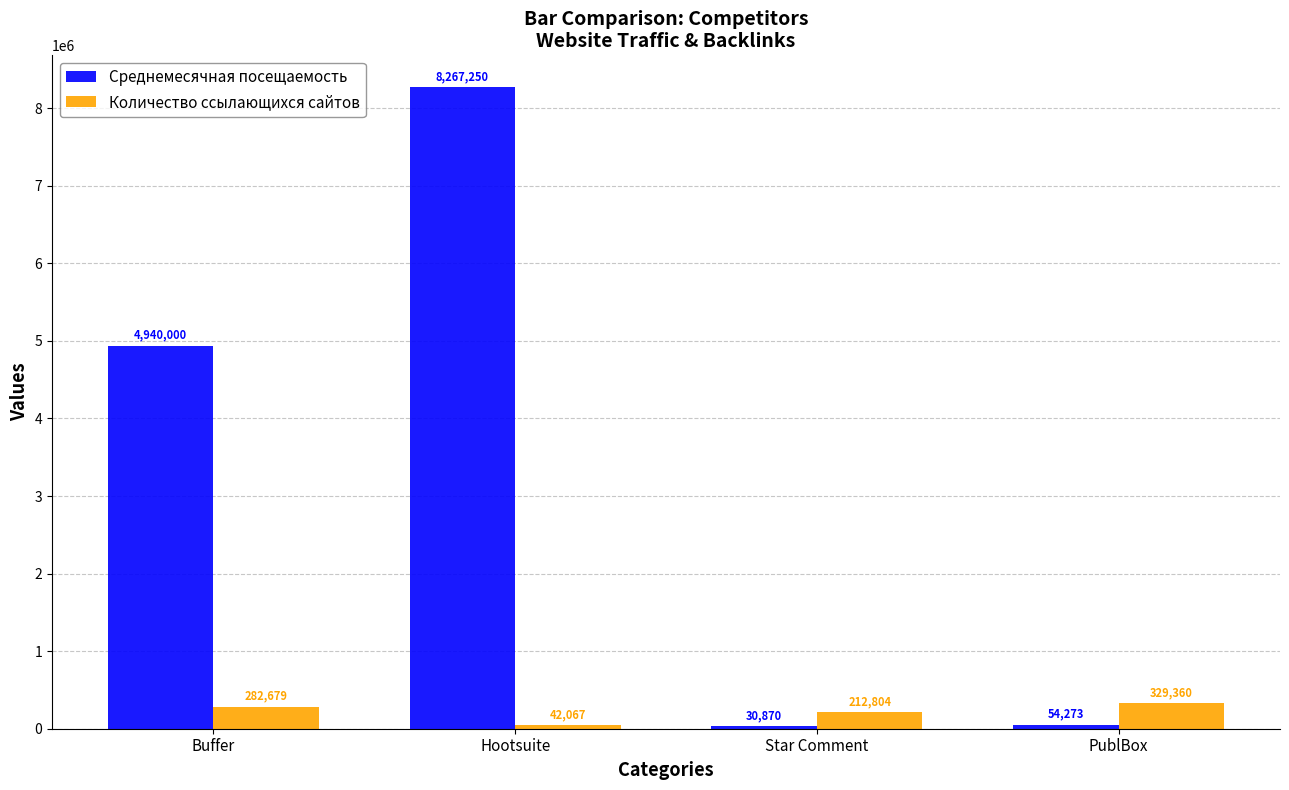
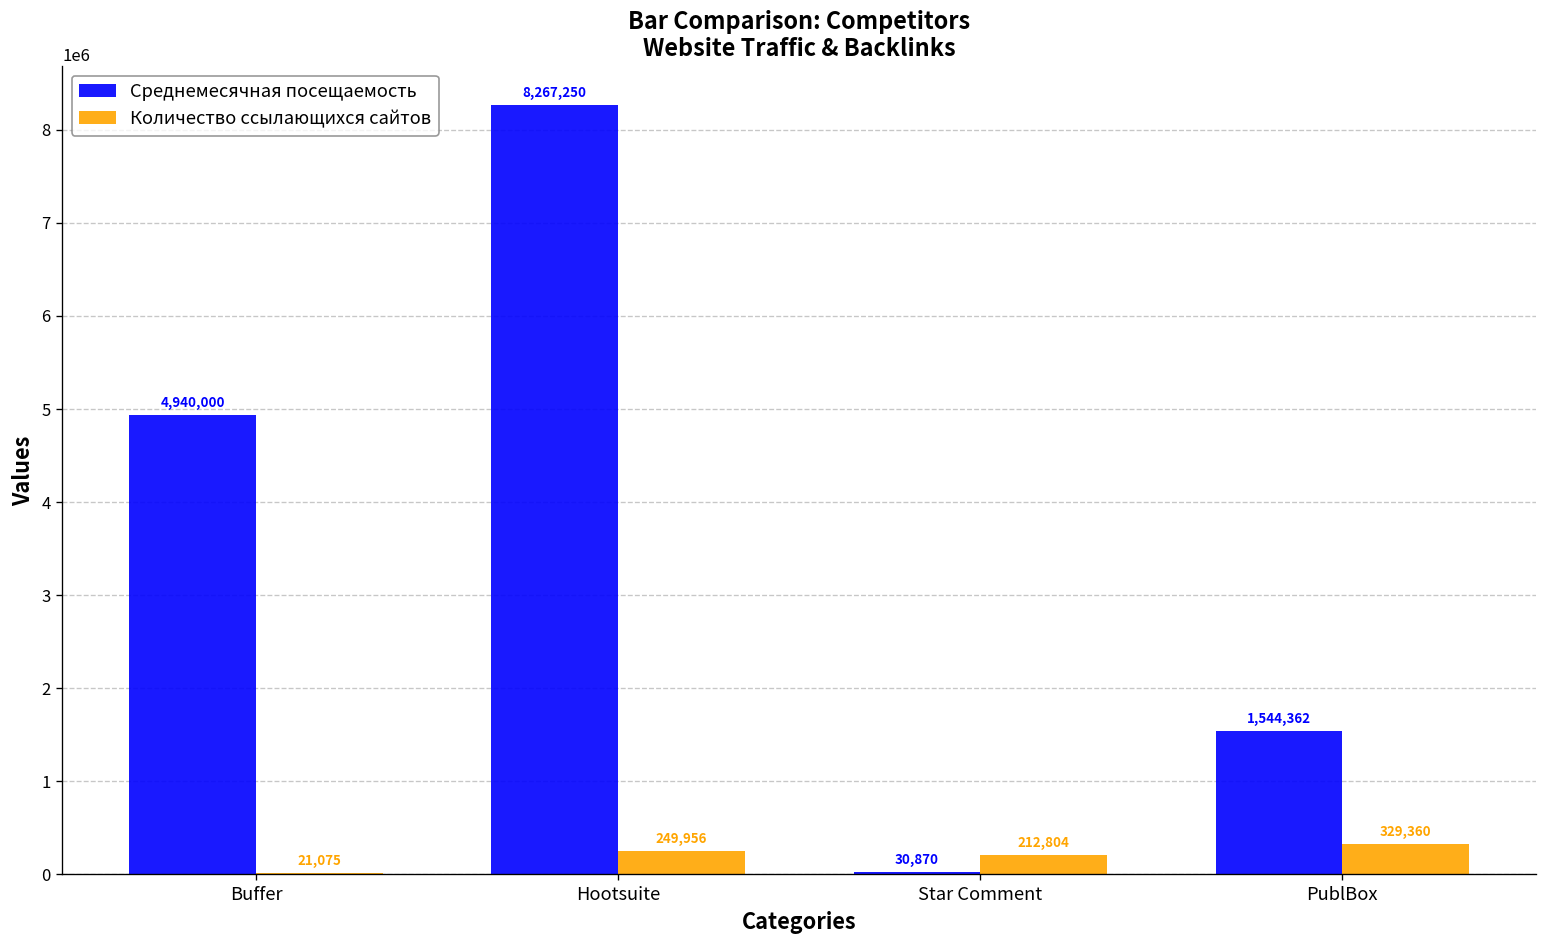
  {
    "Среднемесячная посещаемость": {
      "Buffer": "4,940,000",
      "Hootsuite": "8,267,250",
      "Star Comment": "30,870",
-     "PublBox": "54,273"
+     "PublBox": "1,544,362"
    },
    "Количество ссылающихся сайтов": {
-     "Buffer": "282,679",
-     "Hootsuite": "42,067",
+     "Buffer": "21,075",
+     "Hootsuite": "249,956",
      "Star Comment": "212,804",
      "PublBox": "329,360"
    }
  }
